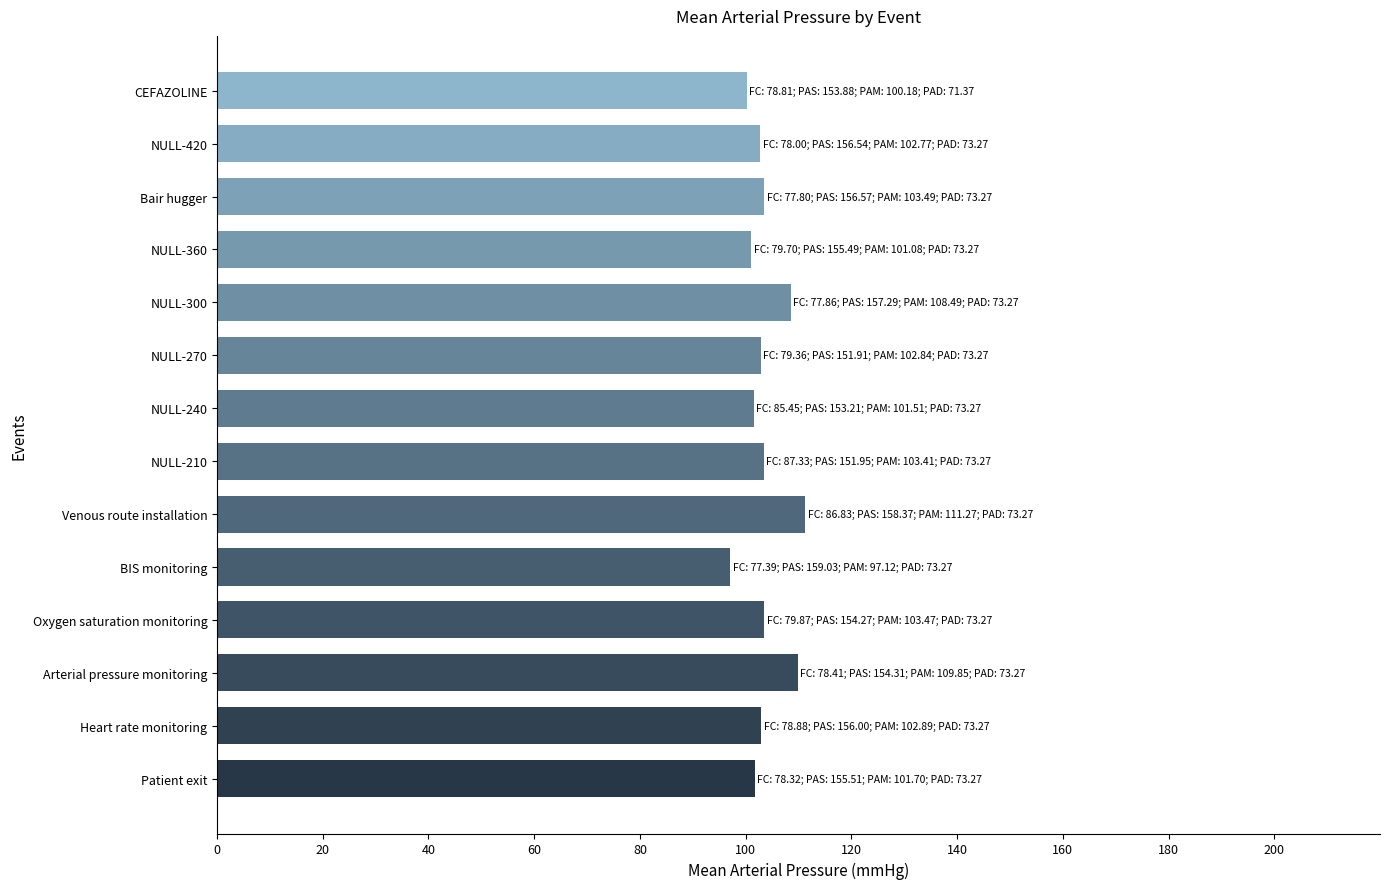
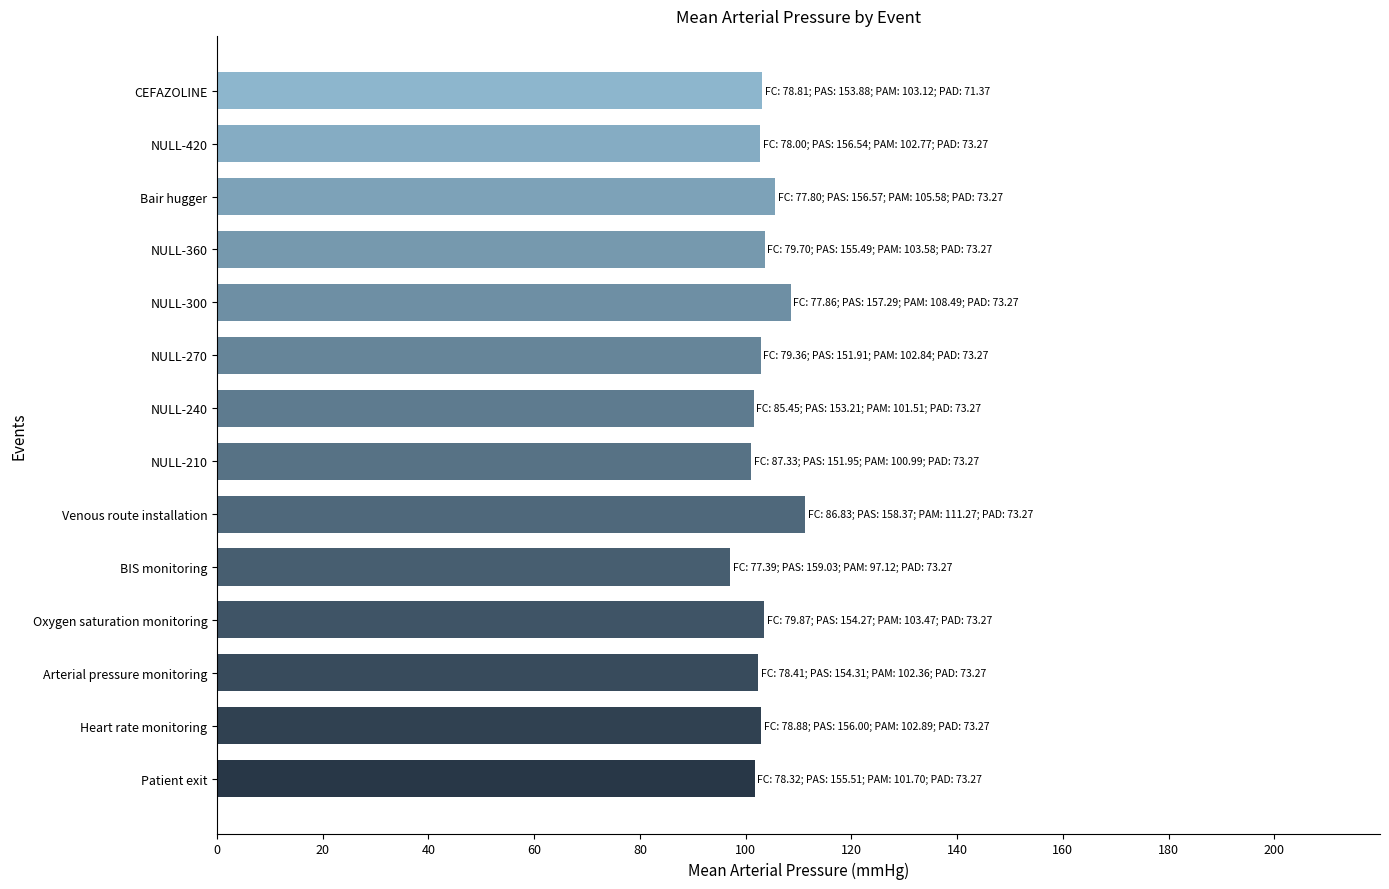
  {
-   "CEFAZOLINE": "100.18;",
+   "CEFAZOLINE": "103.12;",
    "NULL-420": "102.77;",
-   "Bair hugger": "103.49;",
-   "NULL-360": "101.08;",
+   "Bair hugger": "105.58;",
+   "NULL-360": "103.58;",
    "NULL-300": "108.49;",
    "NULL-270": "102.84;",
    "NULL-240": "101.51;",
-   "NULL-210": "103.41;",
+   "NULL-210": "100.99;",
    "Venous route installation": "111.27;",
    "BIS monitoring": "97.12;",
    "Oxygen saturation monitoring": "103.47;",
-   "Arterial pressure monitoring": "109.85;",
+   "Arterial pressure monitoring": "102.36;",
    "Heart rate monitoring": "102.89;",
    "Patient exit": "101.70;"
  }
